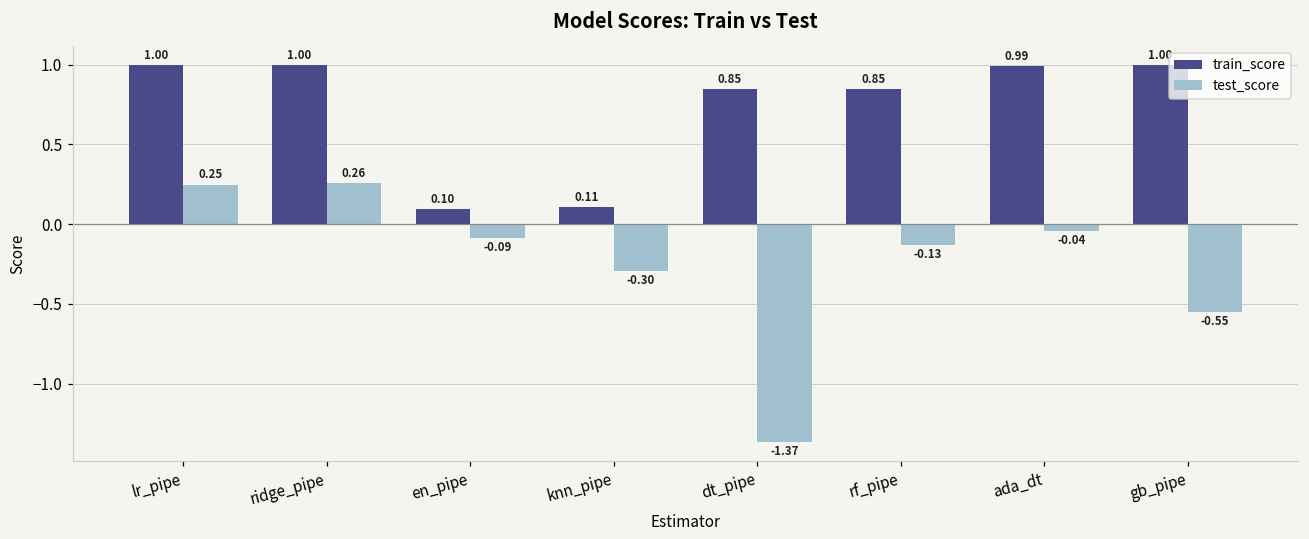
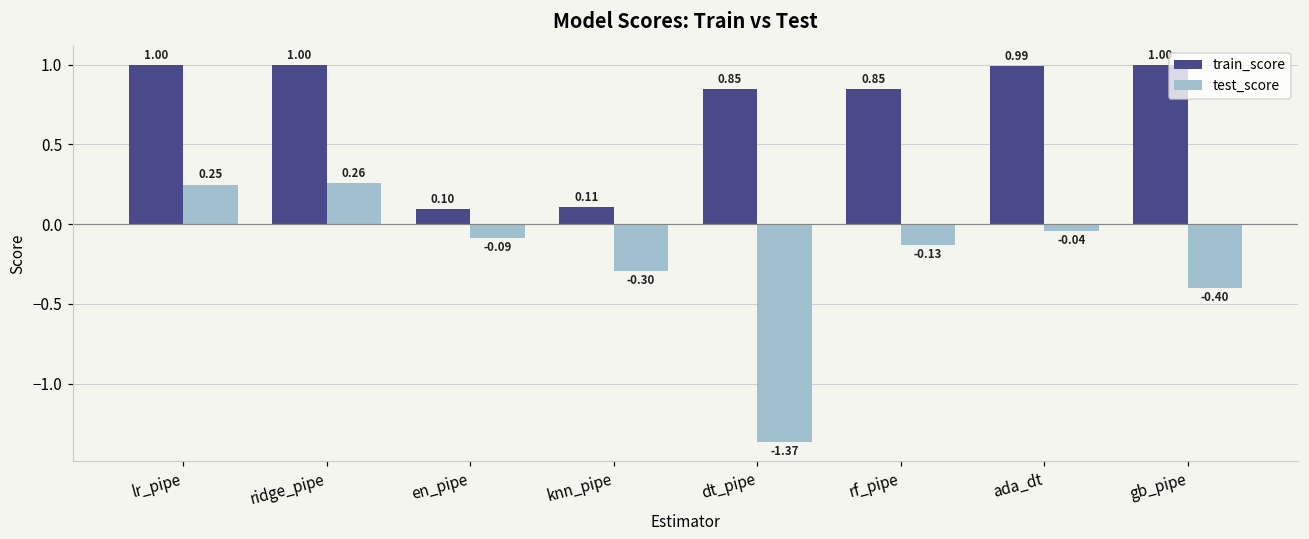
  {
    "train_score": {
      "lr_pipe": 1.00,
      "ridge_pipe": 1.00,
      "en_pipe": 0.10,
      "knn_pipe": 0.11,
      "dt_pipe": 0.85,
      "rf_pipe": 0.85,
      "ada_dt": 0.99
    },
    "test_score": {
      "lr_pipe": 0.25,
      "ridge_pipe": 0.26,
      "en_pipe": -0.09,
      "knn_pipe": -0.30,
      "dt_pipe": -1.37,
      "rf_pipe": -0.13,
      "ada_dt": -0.04,
-     "gb_pipe": -0.55
+     "gb_pipe": -0.40
    }
  }
